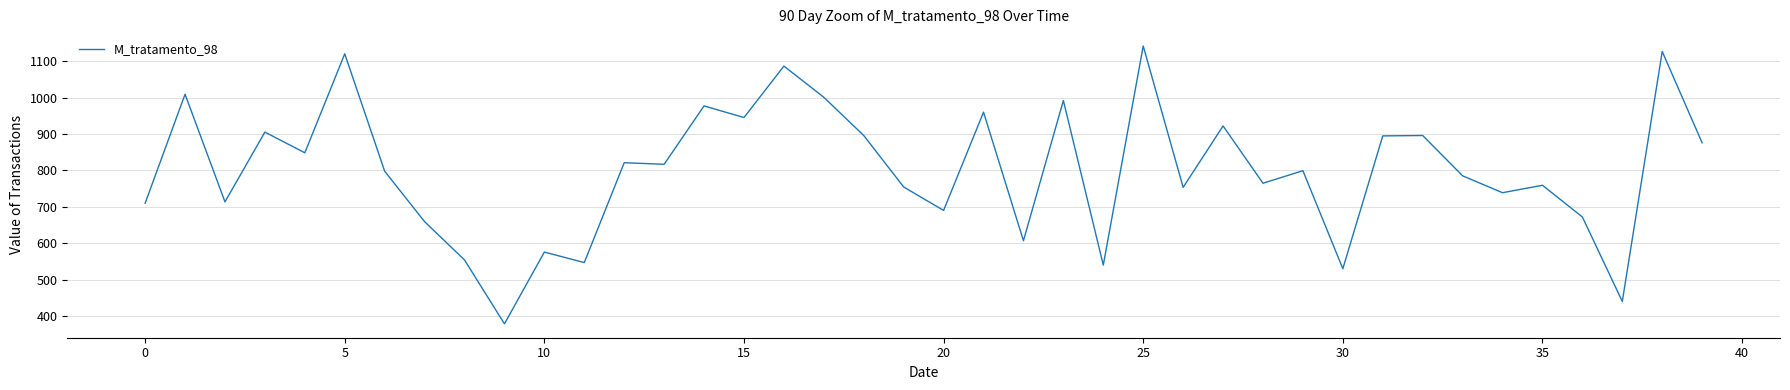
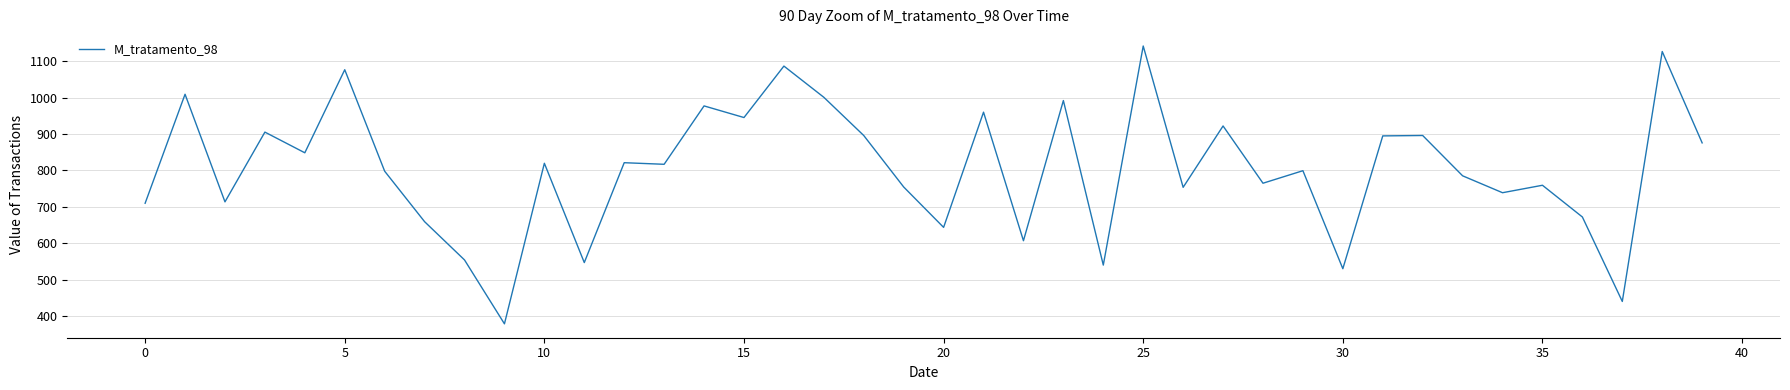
  {
    "0": 710,
-   "5": 1120,
-   "10": 580,
+   "5": 1080,
+   "10": 820,
    "15": 950,
-   "20": 690,
+   "20": 640,
    "25": 1140,
    "30": 530,
    "35": 760
  }
